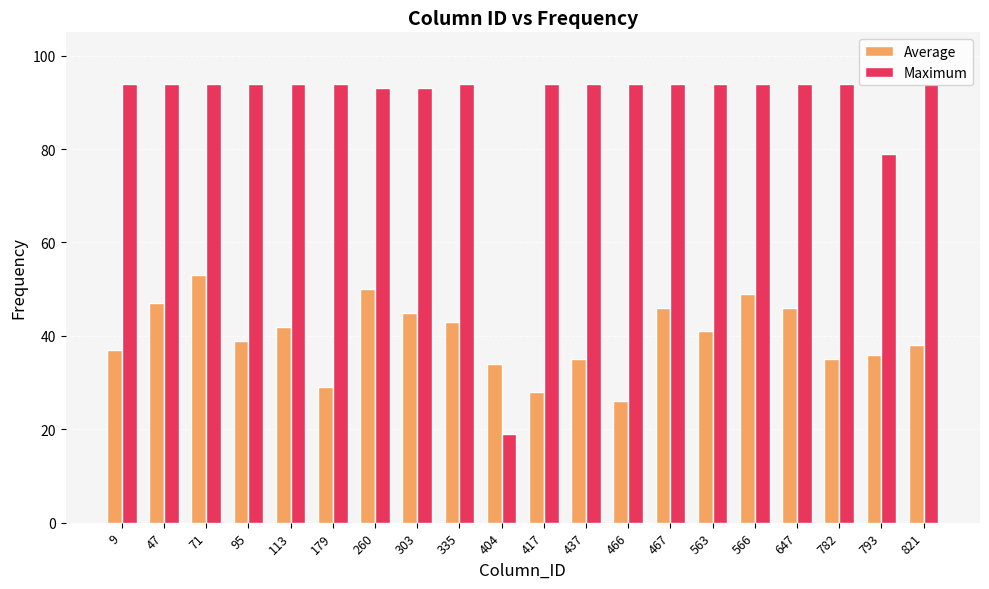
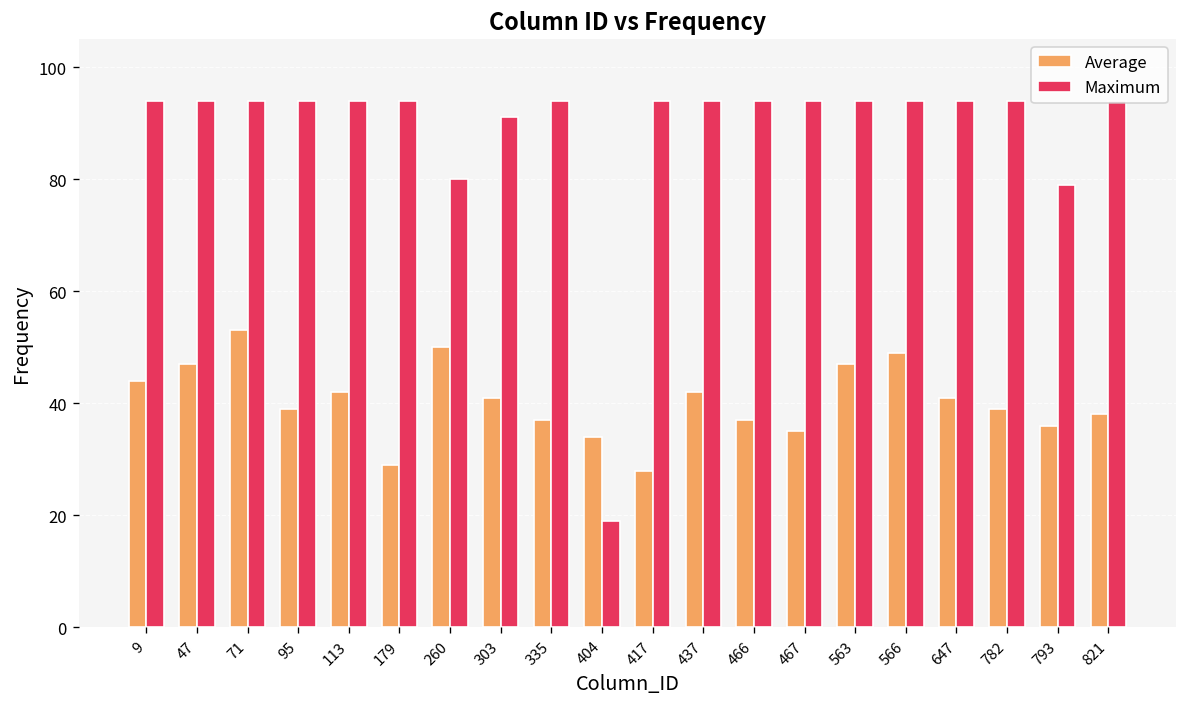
  {
    "Average": {
-     "9": 37,
+     "9": 44,
      "47": 47,
      "71": 53,
      "95": 39,
      "113": 42,
      "179": 29,
      "260": 50,
-     "303": 45,
-     "335": 43,
+     "303": 41,
+     "335": 37,
      "404": 34,
      "417": 28,
-     "437": 35,
-     "466": 26,
-     "467": 46,
-     "563": 41,
+     "437": 42,
+     "466": 37,
+     "467": 35,
+     "563": 47,
      "566": 49,
-     "647": 46,
-     "782": 35,
+     "647": 41,
+     "782": 39,
      "793": 36,
      "821": 38
    },
    "Maximum": {
      "9": 94,
      "47": 94,
      "71": 94,
      "95": 94,
      "113": 94,
      "179": 94,
-     "260": 93,
-     "303": 93,
+     "260": 80,
+     "303": 91,
      "335": 94,
      "404": 19,
      "417": 94,
      "437": 94,
      "466": 94,
      "467": 94,
      "563": 94,
      "566": 94,
      "647": 94,
      "782": 94,
      "793": 79
    }
  }
